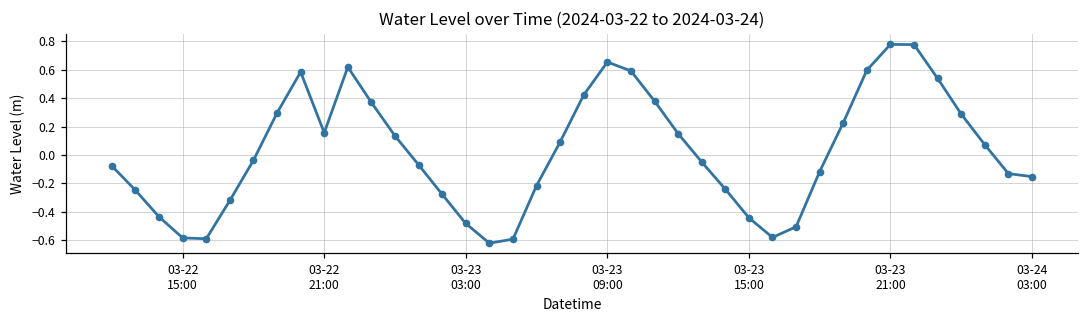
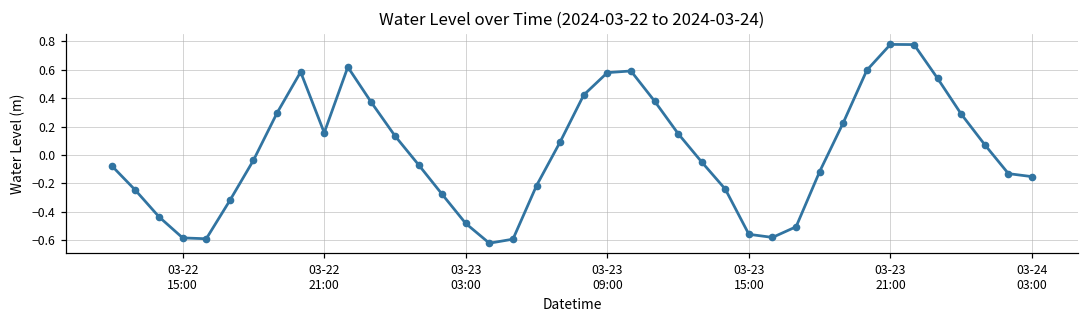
  {
    "03-22 15:00": -0.58,
    "03-22 21:00": 0.16,
    "03-23 03:00": -0.48,
-   "03-23 09:00": 0.65,
-   "03-23 15:00": -0.44,
+   "03-23 09:00": 0.58,
+   "03-23 15:00": -0.56,
    "03-23 21:00": 0.78,
    "03-24 03:00": -0.15
  }
